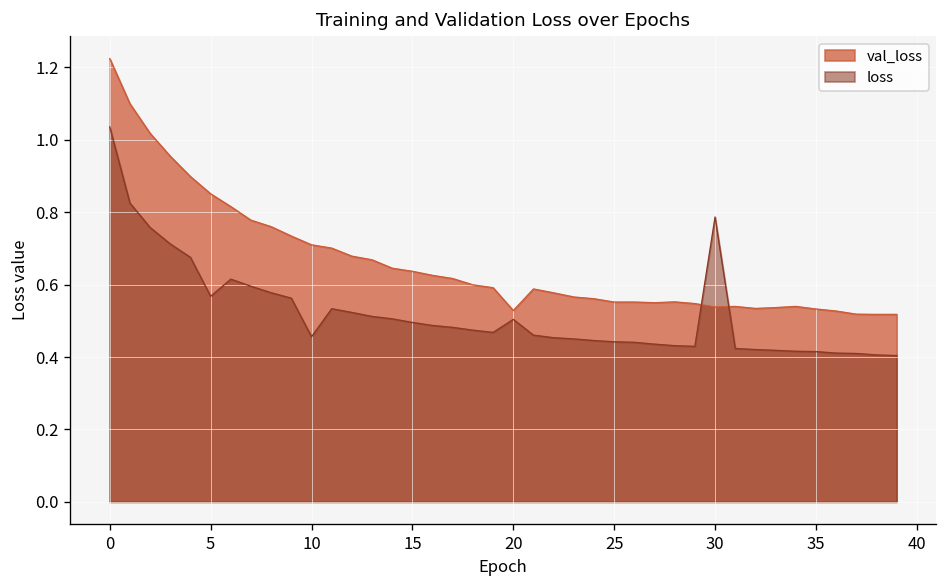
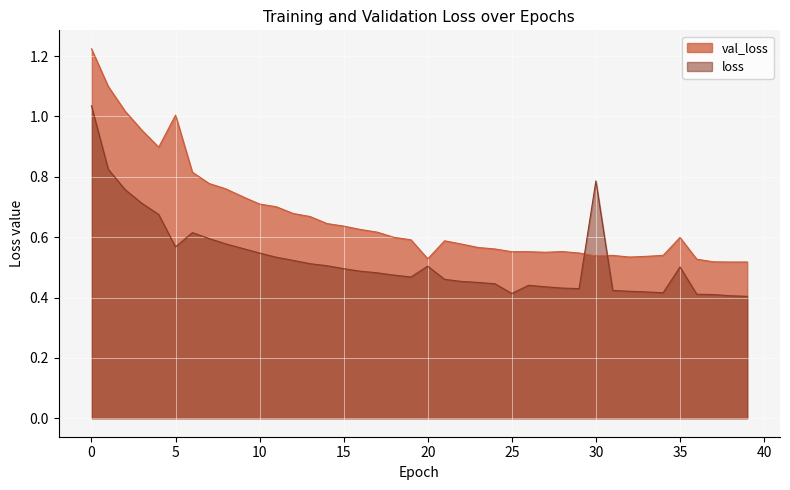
  {
    "val_loss": {
      "0": 1.22,
-     "5": 0.85,
+     "5": 1.00,
      "10": 0.71,
      "15": 0.64,
      "20": 0.53,
      "25": 0.55,
      "30": 0.54,
-     "35": 0.53
+     "35": 0.60
    },
    "loss": {
      "0": 1.04,
      "5": 0.57,
-     "10": 0.46,
+     "10": 0.55,
      "15": 0.50,
      "20": 0.50,
-     "25": 0.44,
+     "25": 0.41,
      "30": 0.79,
-     "35": 0.41
+     "35": 0.50
    }
  }
